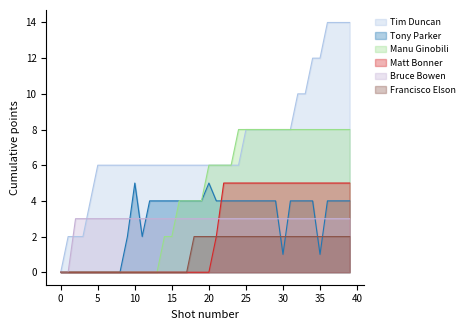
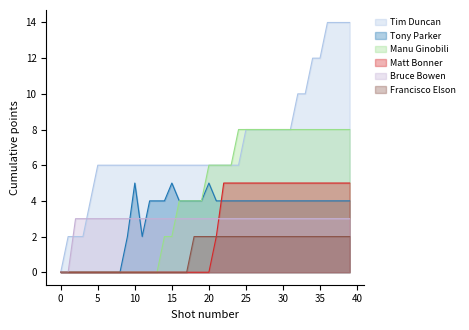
  {
    "Tony Parker": {
      "10": 5,
-     "15": 4,
+     "15": 5,
      "20": 5,
      "25": 4,
-     "30": 1,
-     "35": 1
+     "30": 4,
+     "35": 4
    }
  }
